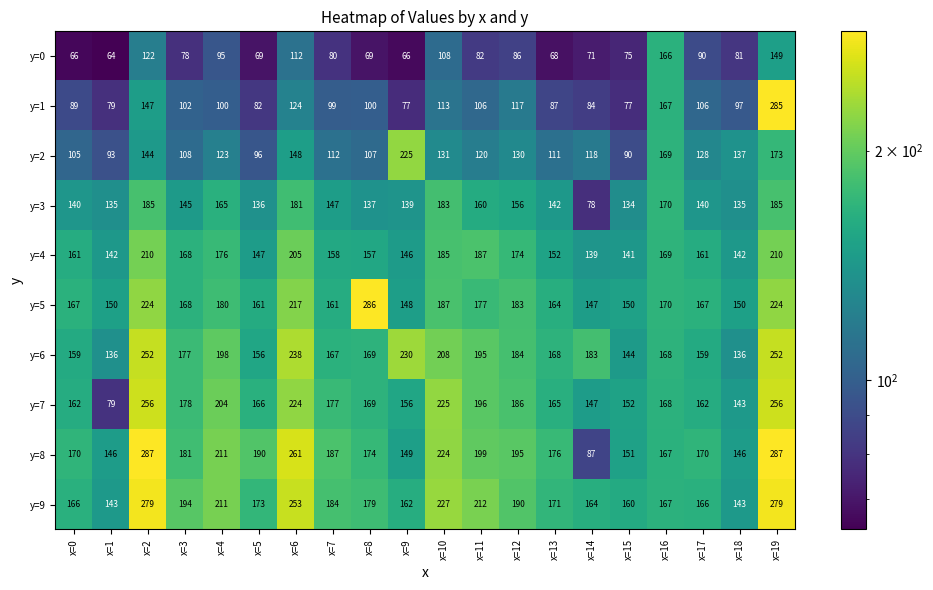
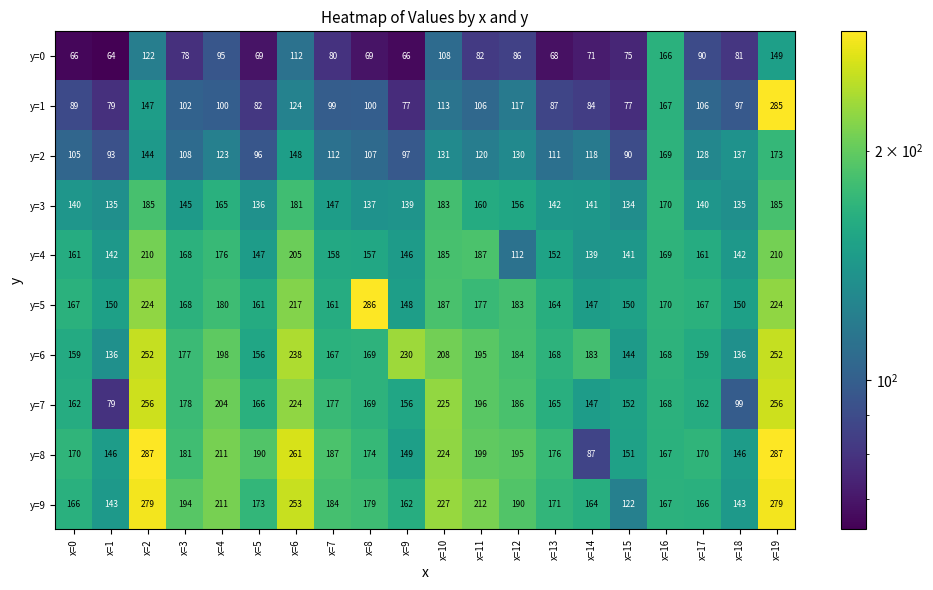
  {
    "y=0": {
      "x=0": 66,
      "x=1": 64,
      "x=2": 122,
      "x=3": 78,
      "x=4": 95,
      "x=5": 69,
      "x=6": 112,
      "x=7": 80,
      "x=8": 69,
      "x=9": 66,
      "x=10": 108,
      "x=11": 82,
      "x=12": 86,
      "x=13": 68,
      "x=14": 71,
      "x=15": 75,
      "x=16": 166,
      "x=17": 90,
      "x=18": 81,
      "x=19": 149
    },
    "y=1": {
      "x=0": 89,
      "x=1": 79,
      "x=2": 147,
      "x=3": 102,
      "x=4": 100,
      "x=5": 82,
      "x=6": 124,
      "x=7": 99,
      "x=8": 100,
      "x=9": 77,
      "x=10": 113,
      "x=11": 106,
      "x=12": 117,
      "x=13": 87,
      "x=14": 84,
      "x=15": 77,
      "x=16": 167,
      "x=17": 106,
      "x=18": 97,
      "x=19": 285
    },
    "y=2": {
      "x=0": 105,
      "x=1": 93,
      "x=2": 144,
      "x=3": 108,
      "x=4": 123,
      "x=5": 96,
      "x=6": 148,
      "x=7": 112,
      "x=8": 107,
-     "x=9": 225,
+     "x=9": 97,
      "x=10": 131,
      "x=11": 120,
      "x=12": 130,
      "x=13": 111,
      "x=14": 118,
      "x=15": 90,
      "x=16": 169,
      "x=17": 128,
      "x=18": 137,
      "x=19": 173
    },
    "y=3": {
      "x=0": 140,
      "x=1": 135,
      "x=2": 185,
      "x=3": 145,
      "x=4": 165,
      "x=5": 136,
      "x=6": 181,
      "x=7": 147,
      "x=8": 137,
      "x=9": 139,
      "x=10": 183,
      "x=11": 160,
      "x=12": 156,
      "x=13": 142,
-     "x=14": 78,
+     "x=14": 141,
      "x=15": 134,
      "x=16": 170,
      "x=17": 140,
      "x=18": 135,
      "x=19": 185
    },
    "y=4": {
      "x=0": 161,
      "x=1": 142,
      "x=2": 210,
      "x=3": 168,
      "x=4": 176,
      "x=5": 147,
      "x=6": 205,
      "x=7": 158,
      "x=8": 157,
      "x=9": 146,
      "x=10": 185,
      "x=11": 187,
-     "x=12": 174,
+     "x=12": 112,
      "x=13": 152,
      "x=14": 139,
      "x=15": 141,
      "x=16": 169,
      "x=17": 161,
      "x=18": 142,
      "x=19": 210
    },
    "y=5": {
      "x=0": 167,
      "x=1": 150,
      "x=2": 224,
      "x=3": 168,
      "x=4": 180,
      "x=5": 161,
      "x=6": 217,
      "x=7": 161,
      "x=8": 286,
      "x=9": 148,
      "x=10": 187,
      "x=11": 177,
      "x=12": 183,
      "x=13": 164,
      "x=14": 147,
      "x=15": 150,
      "x=16": 170,
      "x=17": 167,
      "x=18": 150,
      "x=19": 224
    },
    "y=6": {
      "x=0": 159,
      "x=1": 136,
      "x=2": 252,
      "x=3": 177,
      "x=4": 198,
      "x=5": 156,
      "x=6": 238,
      "x=7": 167,
      "x=8": 169,
      "x=9": 230,
      "x=10": 208,
      "x=11": 195,
      "x=12": 184,
      "x=13": 168,
      "x=14": 183,
      "x=15": 144,
      "x=16": 168,
      "x=17": 159,
      "x=18": 136,
      "x=19": 252
    },
    "y=7": {
      "x=0": 162,
      "x=1": 79,
      "x=2": 256,
      "x=3": 178,
      "x=4": 204,
      "x=5": 166,
      "x=6": 224,
      "x=7": 177,
      "x=8": 169,
      "x=9": 156,
      "x=10": 225,
      "x=11": 196,
      "x=12": 186,
      "x=13": 165,
      "x=14": 147,
      "x=15": 152,
      "x=16": 168,
      "x=17": 162,
-     "x=18": 143,
+     "x=18": 99,
      "x=19": 256
    },
    "y=8": {
      "x=0": 170,
      "x=1": 146,
      "x=2": 287,
      "x=3": 181,
      "x=4": 211,
      "x=5": 190,
      "x=6": 261,
      "x=7": 187,
      "x=8": 174,
      "x=9": 149,
      "x=10": 224,
      "x=11": 199,
      "x=12": 195,
      "x=13": 176,
      "x=14": 87,
      "x=15": 151,
      "x=16": 167,
      "x=17": 170,
      "x=18": 146,
      "x=19": 287
    },
    "y=9": {
      "x=0": 166,
      "x=1": 143,
      "x=2": 279,
      "x=3": 194,
      "x=4": 211,
      "x=5": 173,
      "x=6": 253,
      "x=7": 184,
      "x=8": 179,
      "x=9": 162,
      "x=10": 227,
      "x=11": 212,
      "x=12": 190,
      "x=13": 171,
      "x=14": 164,
-     "x=15": 160,
+     "x=15": 122,
      "x=16": 167,
      "x=17": 166,
      "x=18": 143,
      "x=19": 279
    }
  }
